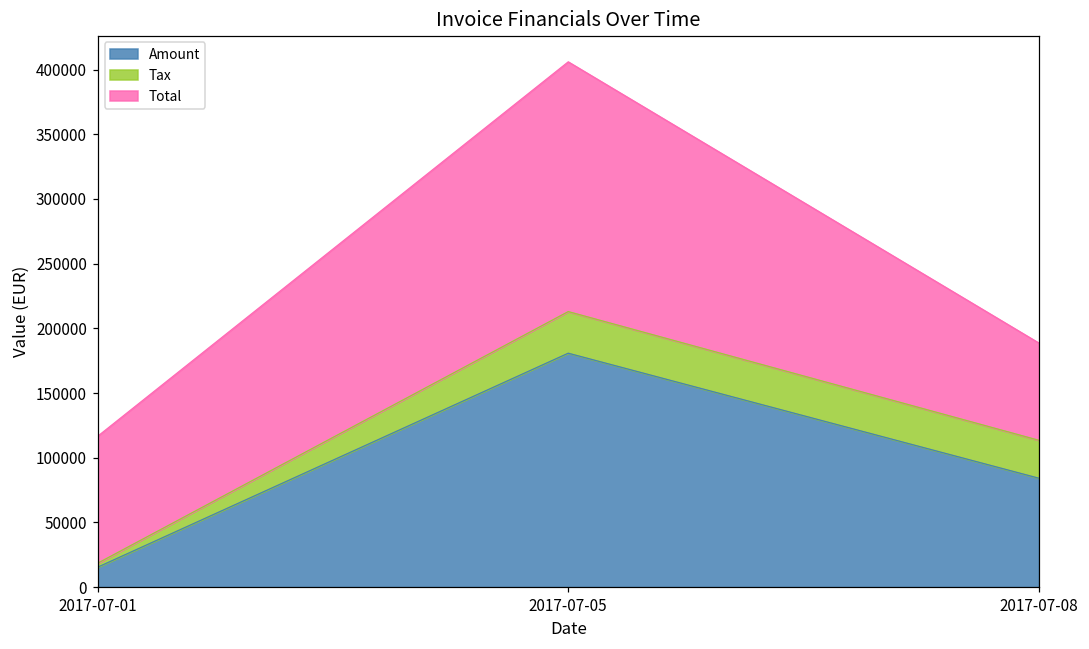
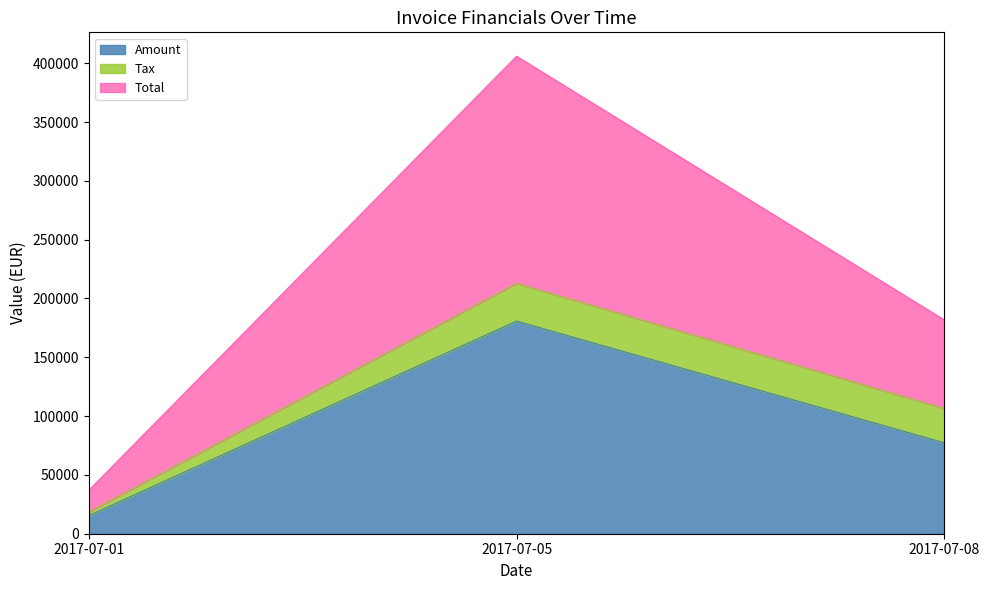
  {
    "Amount": {
      "2017-07-01": 15000,
      "2017-07-05": 181000,
-     "2017-07-08": 84000
+     "2017-07-08": 77000
    },
    "Tax": {
      "2017-07-01": 3000,
      "2017-07-05": 32000,
      "2017-07-08": 29000
    },
    "Total": {
-     "2017-07-01": 98000,
+     "2017-07-01": 18000,
      "2017-07-05": 193000,
      "2017-07-08": 75000
    }
  }
